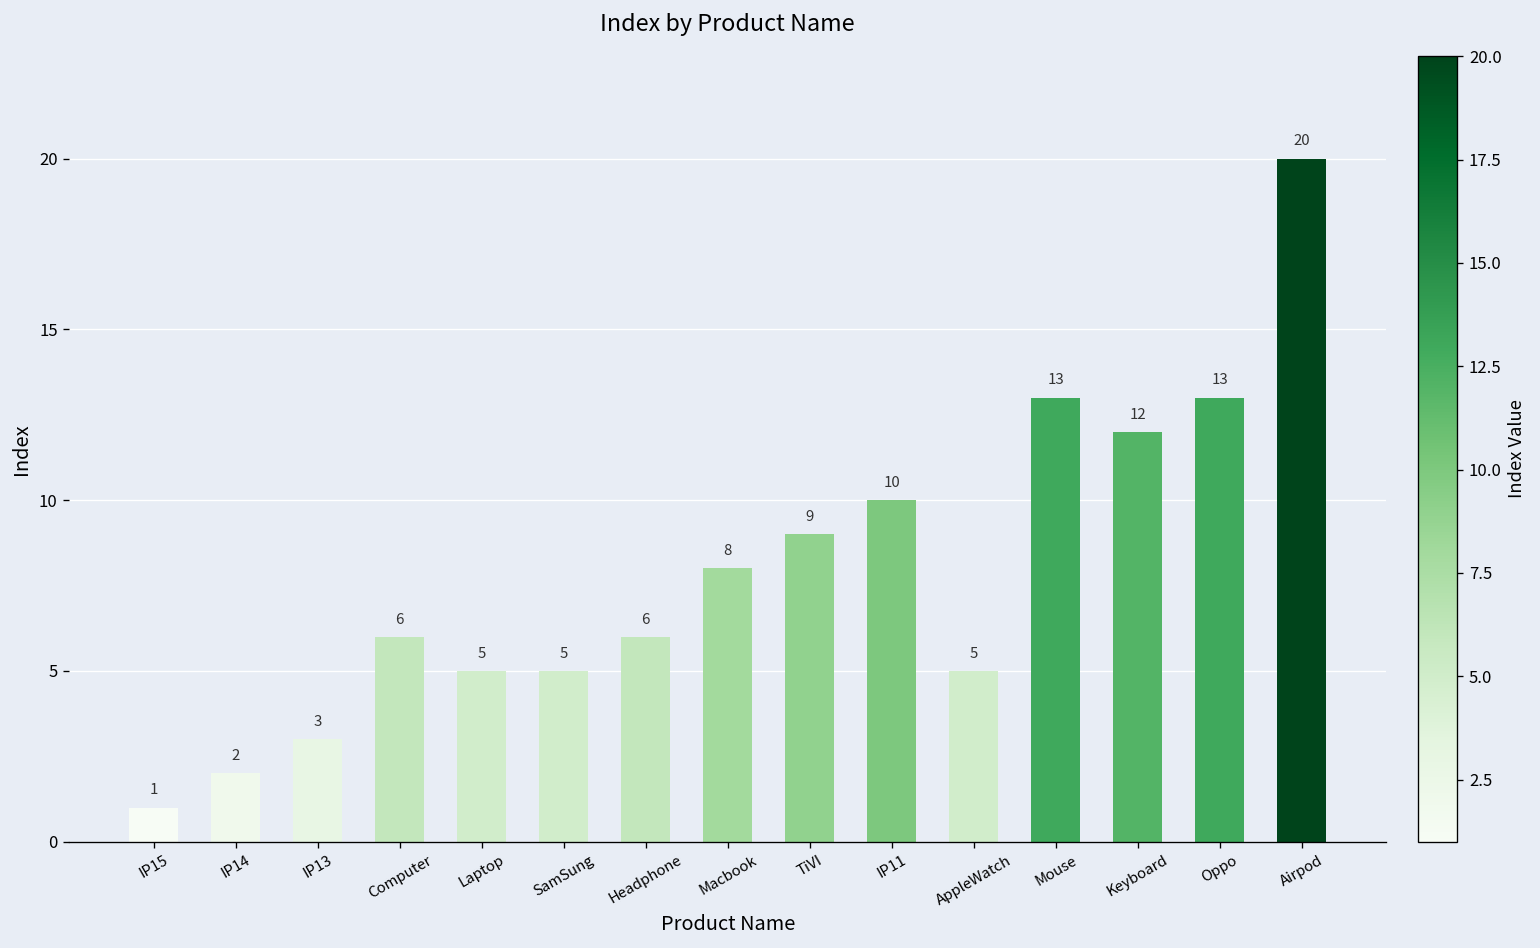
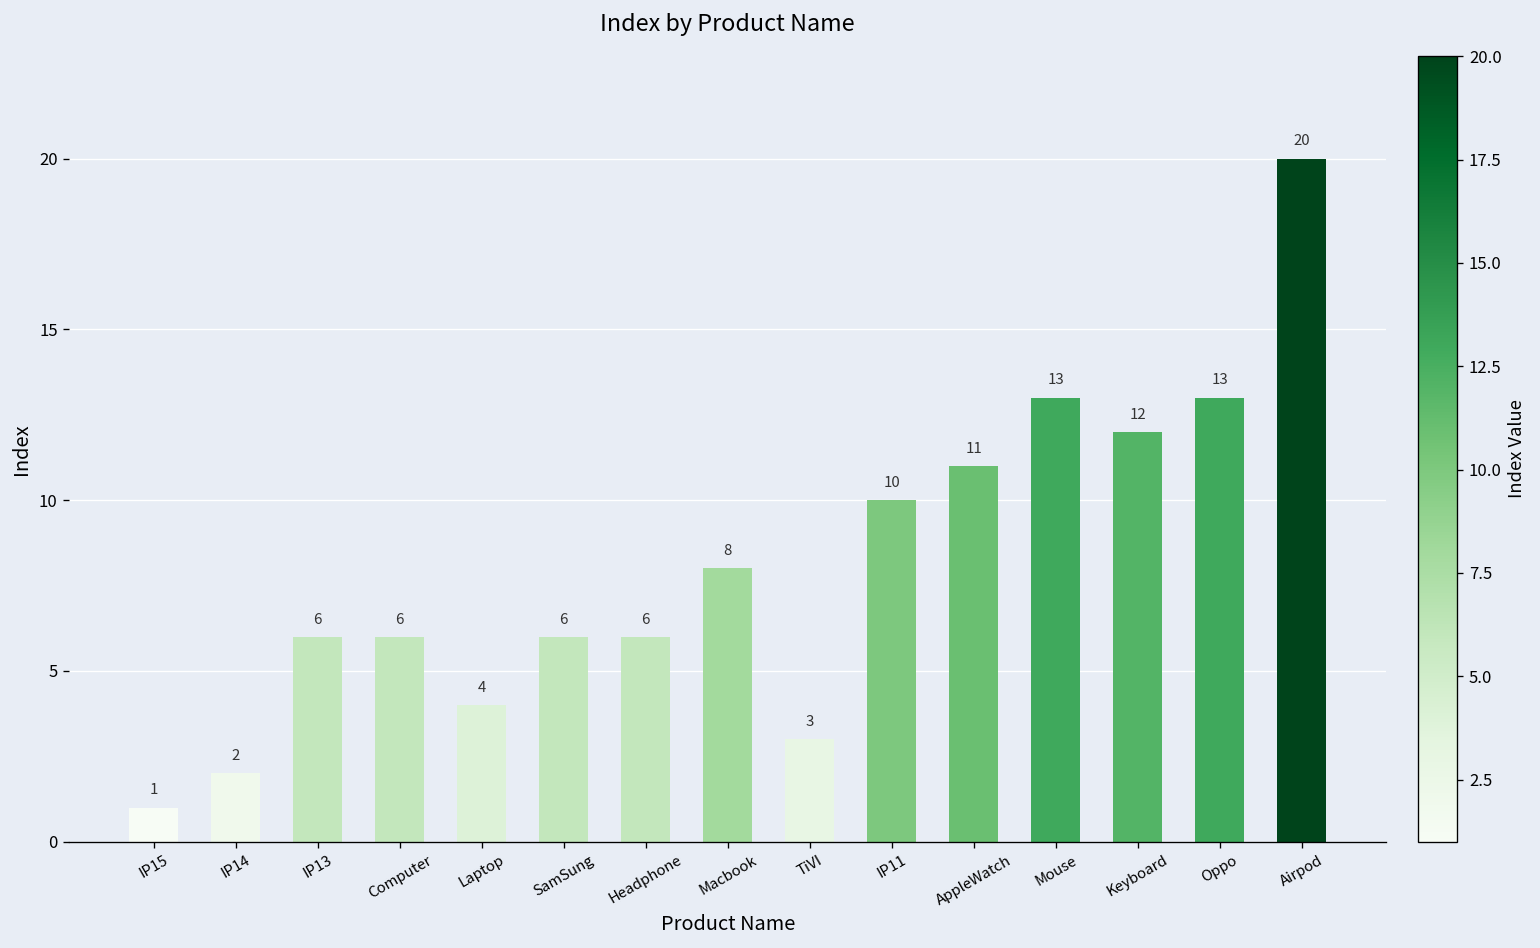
  {
    "IP15": 1,
    "IP14": 2,
-   "IP13": 3,
+   "IP13": 6,
    "Computer": 6,
-   "Laptop": 5,
-   "SamSung": 5,
+   "Laptop": 4,
+   "SamSung": 6,
    "Headphone": 6,
    "Macbook": 8,
-   "TiVI": 9,
+   "TiVI": 3,
    "IP11": 10,
-   "AppleWatch": 5,
+   "AppleWatch": 11,
    "Mouse": 13,
    "Keyboard": 12,
    "Oppo": 13,
    "Airpod": 20
  }
